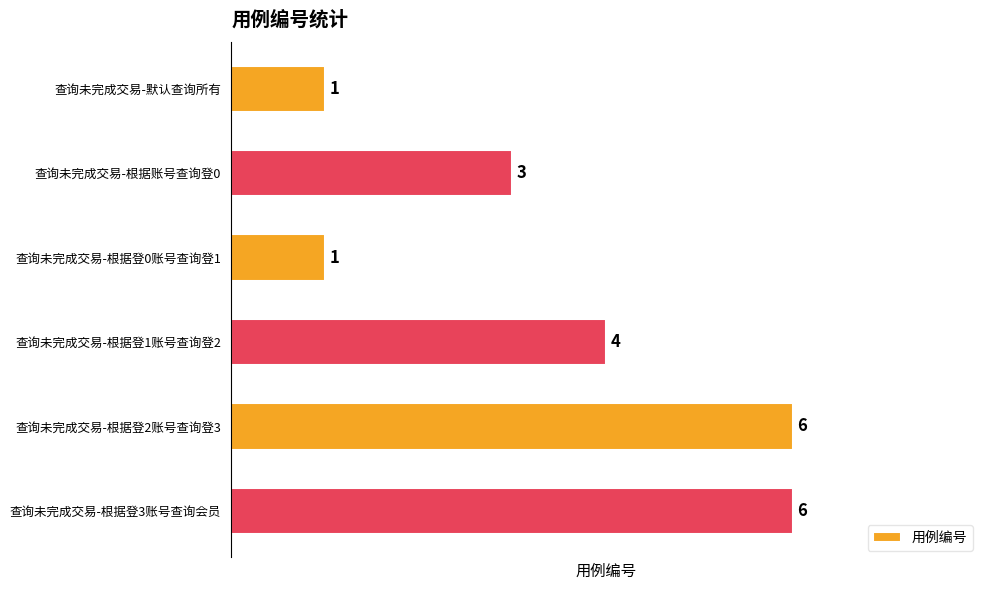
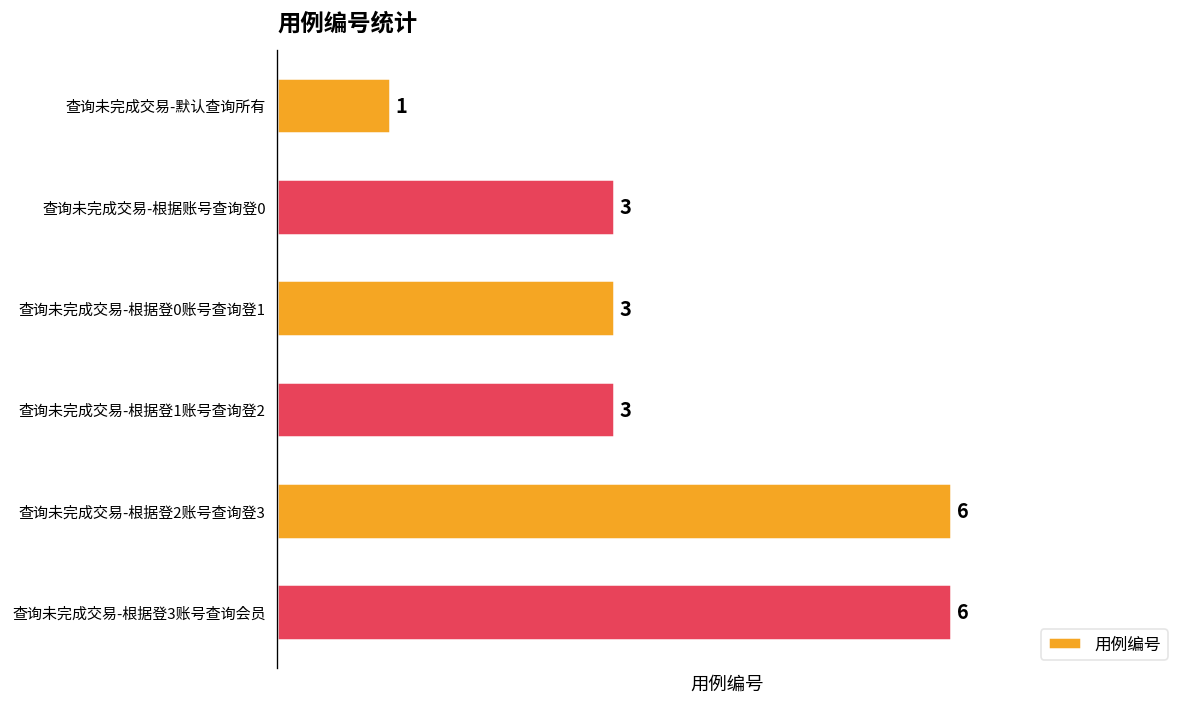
  {
    "查询未完成交易-默认查询所有": 1,
    "查询未完成交易-根据账号查询登0": 3,
-   "查询未完成交易-根据登0账号查询登1": 1,
-   "查询未完成交易-根据登1账号查询登2": 4,
+   "查询未完成交易-根据登0账号查询登1": 3,
+   "查询未完成交易-根据登1账号查询登2": 3,
    "查询未完成交易-根据登2账号查询登3": 6,
    "查询未完成交易-根据登3账号查询会员": 6
  }
